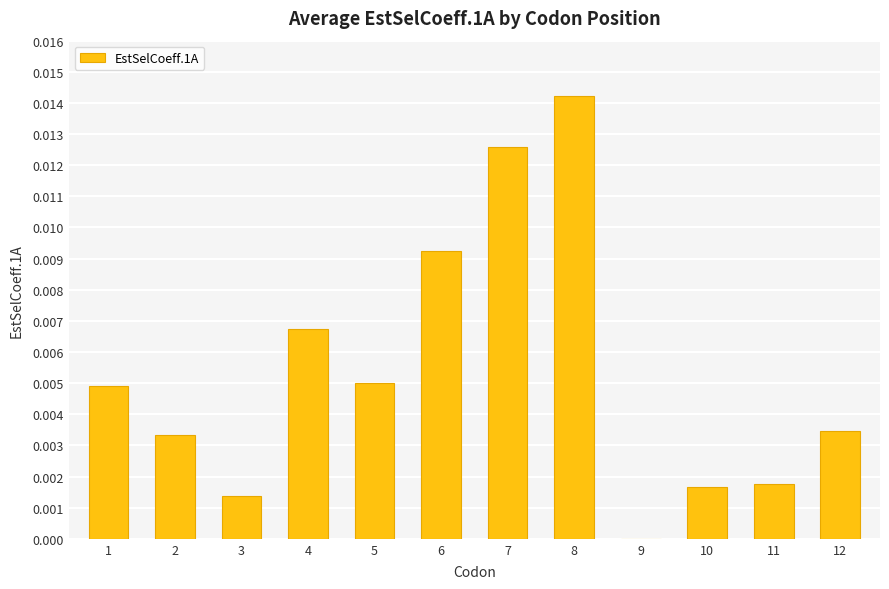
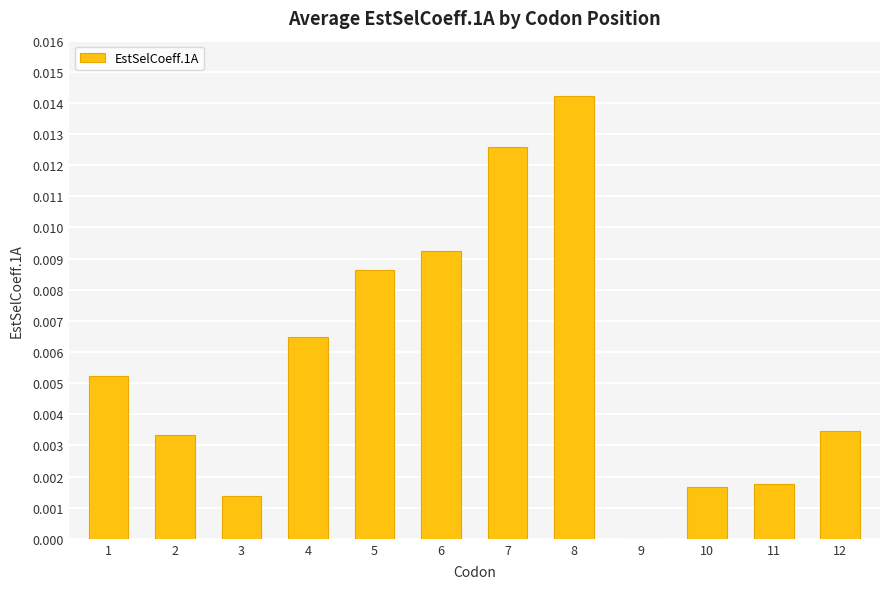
  {
-   "1": 0.0049,
+   "1": 0.0052,
    "2": 0.0033,
    "3": 0.0014,
-   "4": 0.0067,
-   "5": 0.0050,
+   "4": 0.0065,
+   "5": 0.0086,
    "6": 0.0093,
    "7": 0.0126,
    "8": 0.0142,
    "10": 0.0017,
    "11": 0.0018,
    "12": 0.0035
  }
